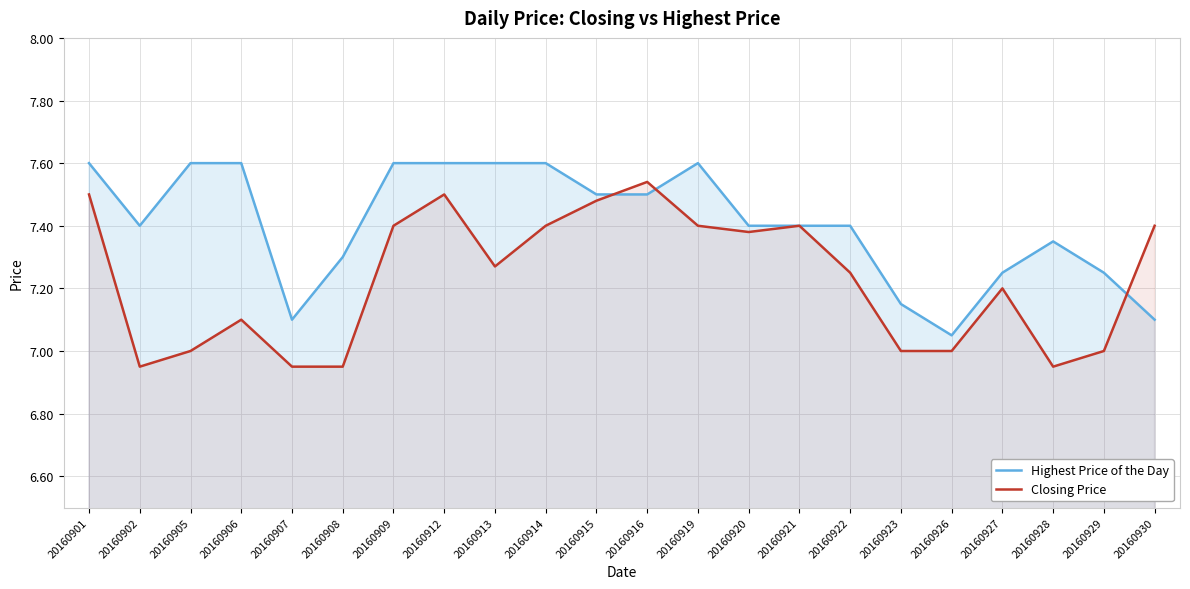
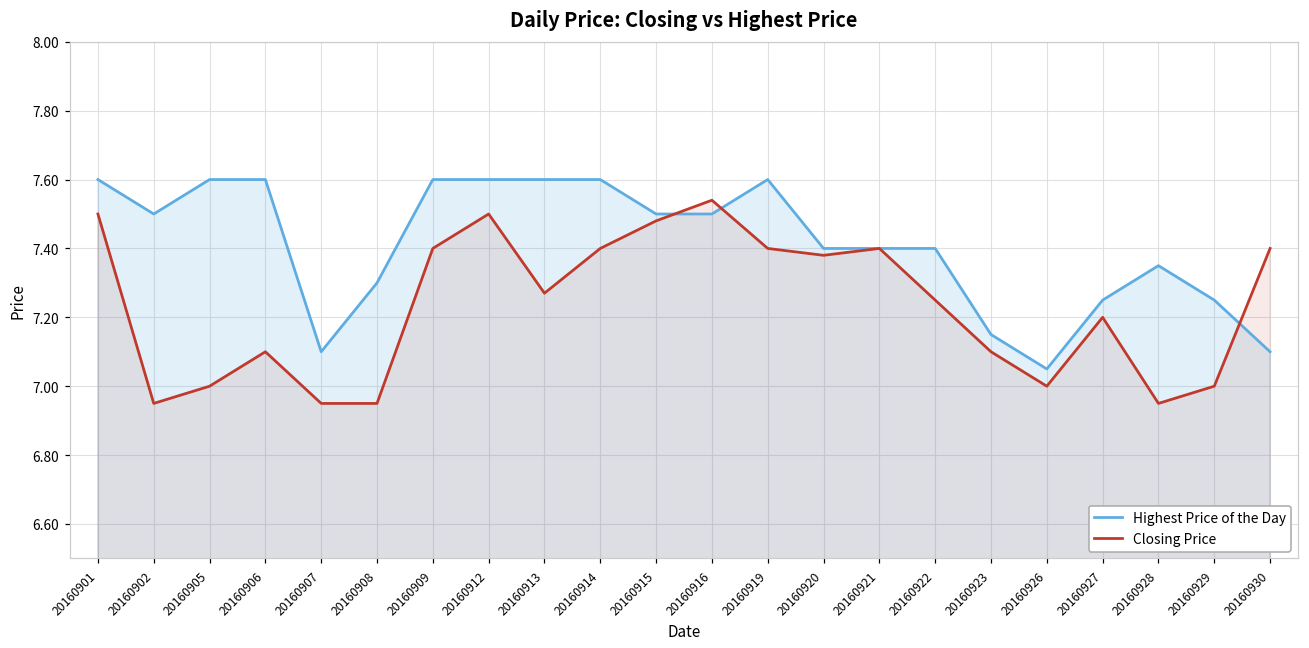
  {
    "Highest Price of the Day": {
      "20160901": 7.6,
-     "20160902": 7.4,
+     "20160902": 7.5,
      "20160905": 7.6,
      "20160906": 7.6,
      "20160907": 7.1,
      "20160908": 7.3,
      "20160909": 7.6,
      "20160912": 7.6,
      "20160913": 7.6,
      "20160914": 7.6,
      "20160915": 7.5,
      "20160916": 7.5,
      "20160919": 7.6,
      "20160920": 7.4,
      "20160922": 7.4,
      "20160923": 7.15,
      "20160926": 7.05,
      "20160927": 7.25,
      "20160928": 7.35,
      "20160929": 7.25,
      "20160930": 7.1
    },
    "Closing Price": {
      "20160901": 7.5,
      "20160902": 6.95,
      "20160905": 7.0,
      "20160906": 7.1,
      "20160907": 6.95,
      "20160908": 6.95,
      "20160909": 7.4,
      "20160912": 7.5,
      "20160913": 7.27,
      "20160914": 7.4,
      "20160915": 7.48,
      "20160916": 7.54,
      "20160919": 7.4,
      "20160920": 7.38,
      "20160922": 7.25,
-     "20160923": 7.0,
+     "20160923": 7.1,
      "20160926": 7.0,
      "20160927": 7.2,
      "20160928": 6.95,
      "20160929": 7.0,
      "20160930": 7.4
    }
  }
